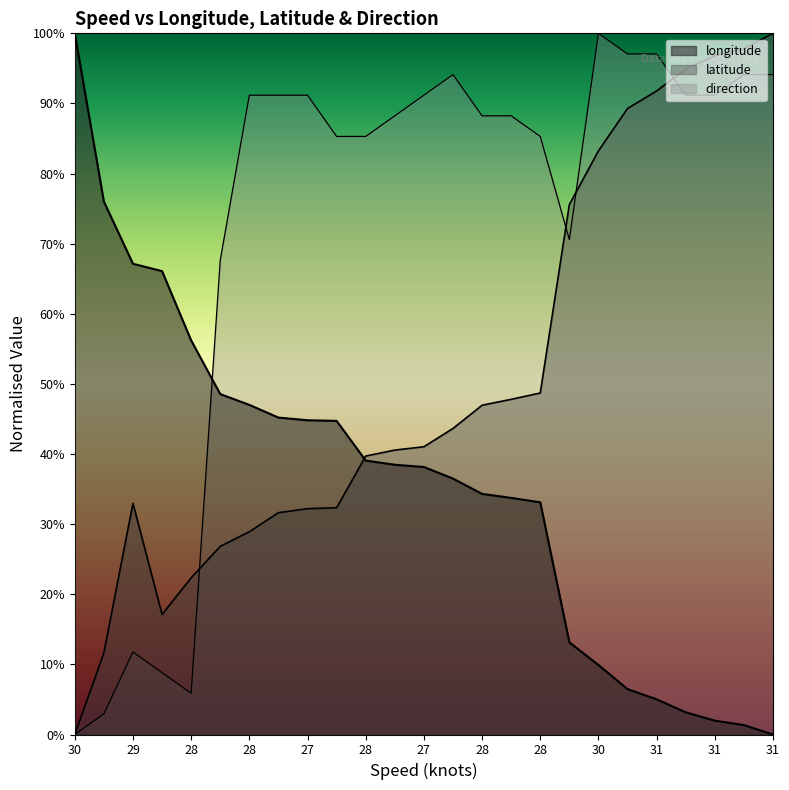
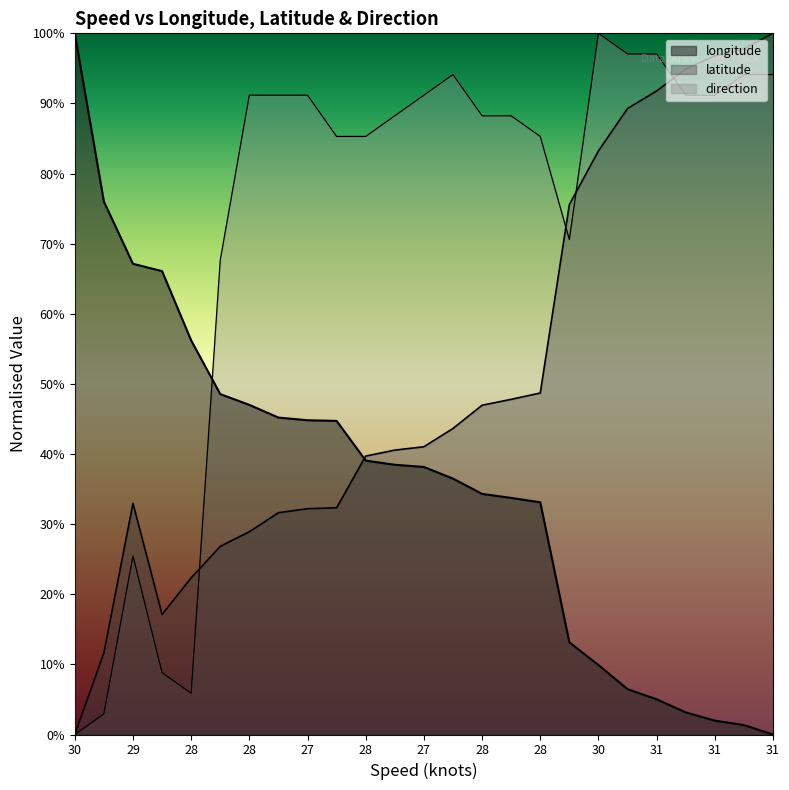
  {
    "longitude": {
      "29": "67%"
    },
    "latitude": {
      "29": "33%"
    },
    "direction": {
-     "29": "12%"
+     "29": "25%"
    }
  }
